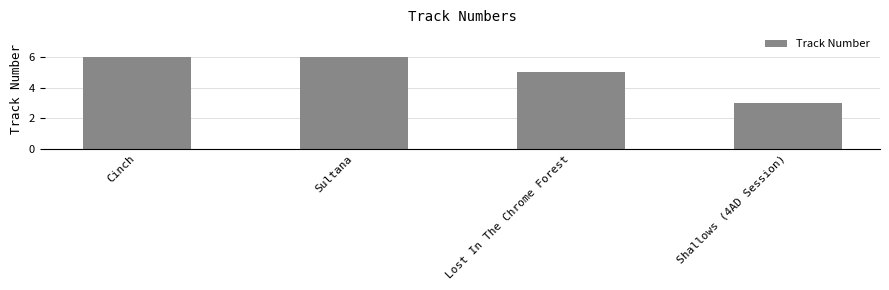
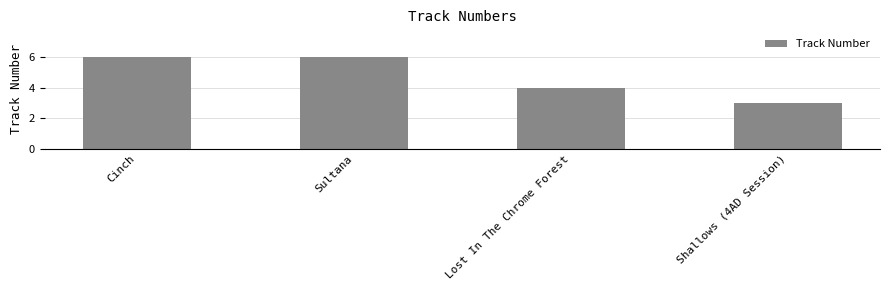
  {
    "Cinch": 6,
    "Sultana": 6,
-   "Lost In The Chrome Forest": 5,
+   "Lost In The Chrome Forest": 4,
    "Shallows (4AD Session)": 3
  }
